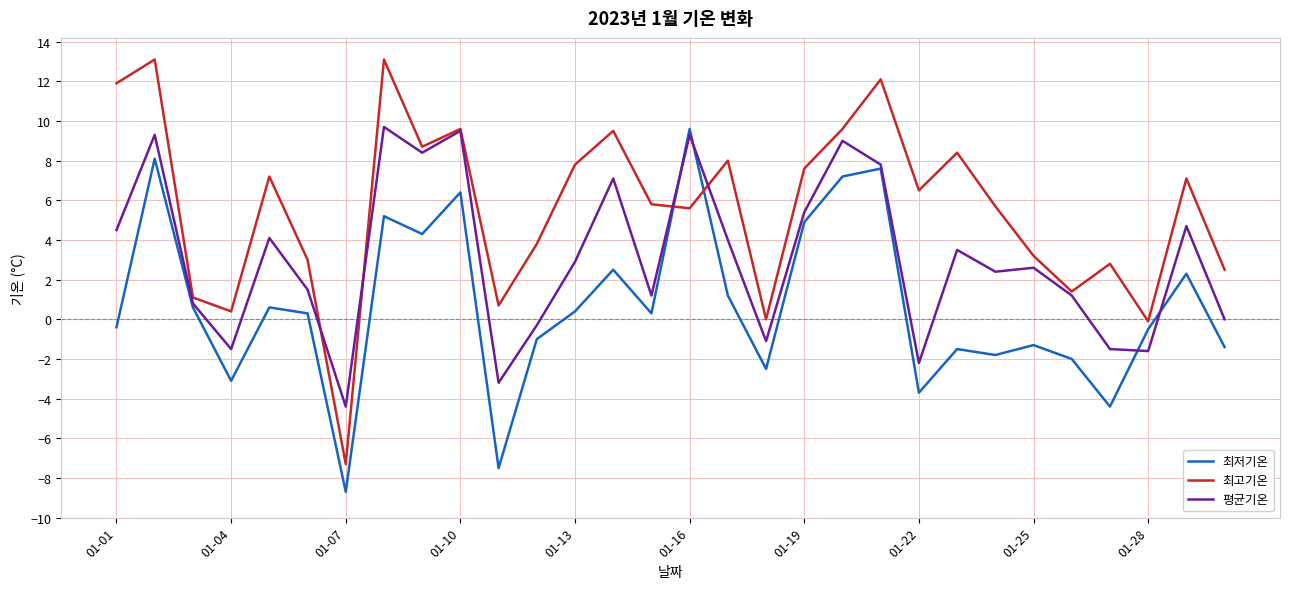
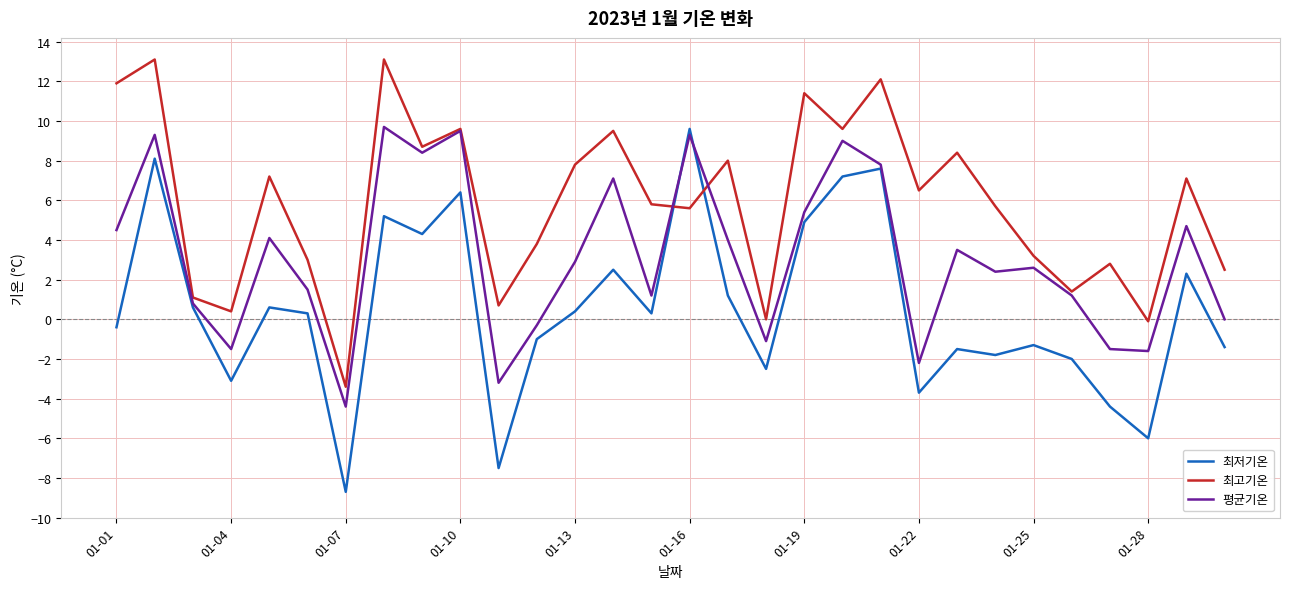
  {
    "최저기온": {
      "01-01": -0.4,
      "01-04": -3.1,
      "01-07": -8.7,
      "01-10": 6.4,
      "01-13": 0.4,
      "01-16": 9.6,
      "01-19": 4.9,
      "01-22": -3.7,
      "01-25": -1.3,
-     "01-28": -0.5
+     "01-28": -6.0
    },
    "최고기온": {
      "01-01": 11.9,
      "01-04": 0.4,
-     "01-07": -7.3,
+     "01-07": -3.4,
      "01-13": 7.8,
      "01-16": 5.6,
-     "01-19": 7.6,
+     "01-19": 11.4,
      "01-22": 6.5,
      "01-25": 3.2,
      "01-28": -0.1
    },
    "평균기온": {
      "01-01": 4.5,
      "01-04": -1.5,
      "01-07": -4.4,
      "01-13": 2.9,
      "01-16": 9.3,
      "01-19": 5.4,
      "01-22": -2.2,
      "01-25": 2.6,
      "01-28": -1.6
    }
  }
